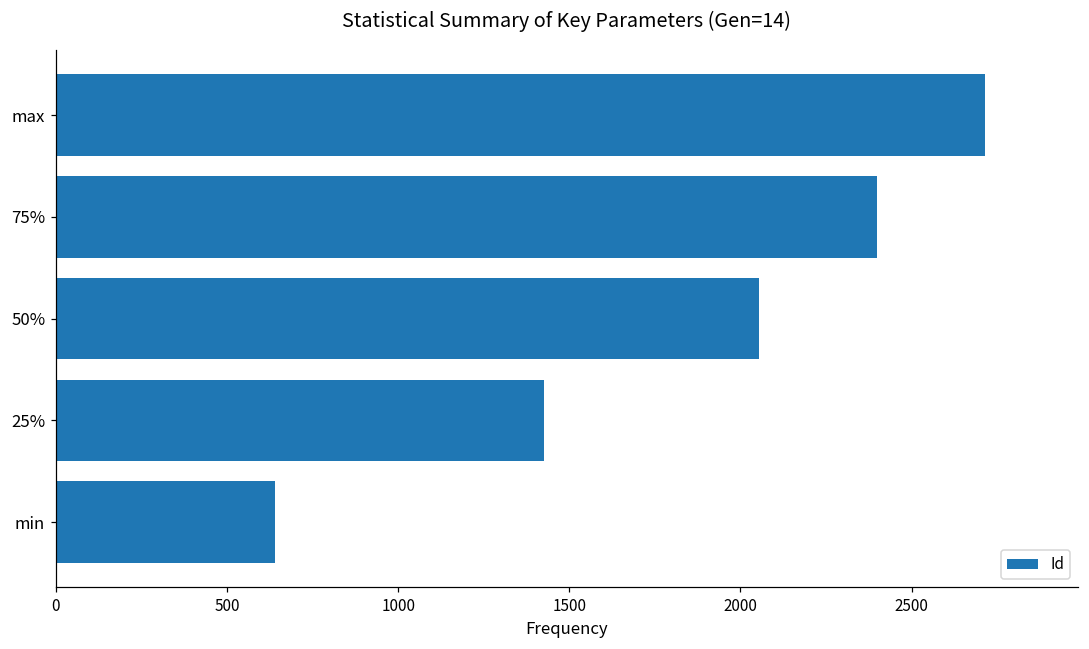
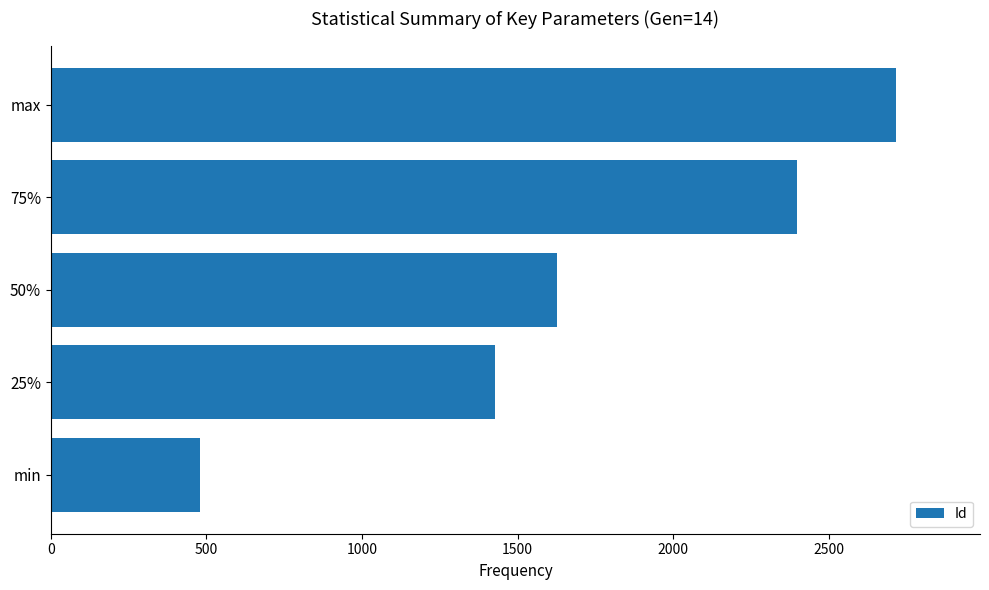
  {
    "max": 2720,
    "75%": 2400,
-   "50%": 2050,
+   "50%": 1630,
    "25%": 1430,
-   "min": 640
+   "min": 480
  }
